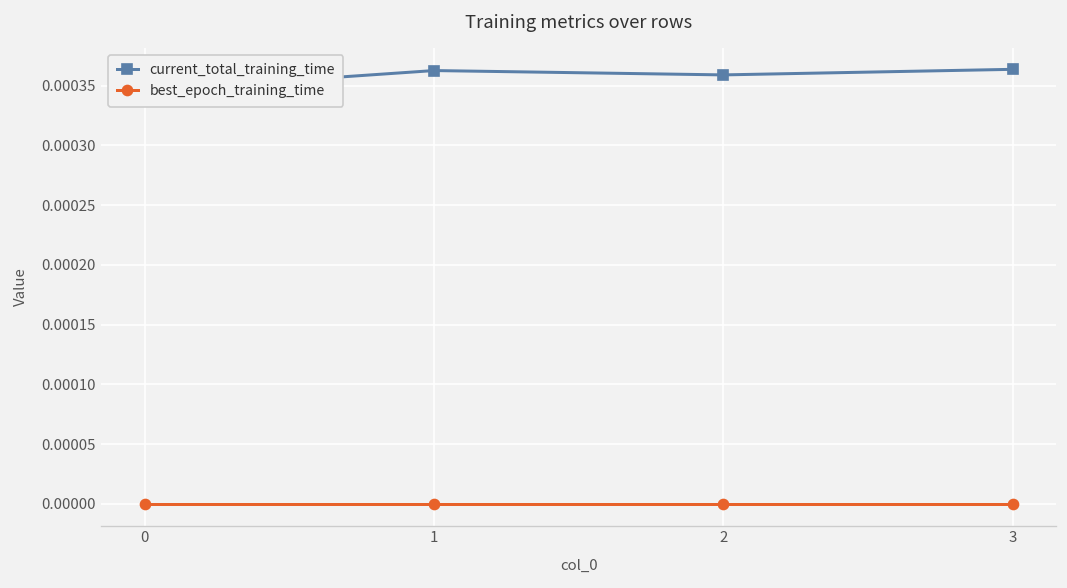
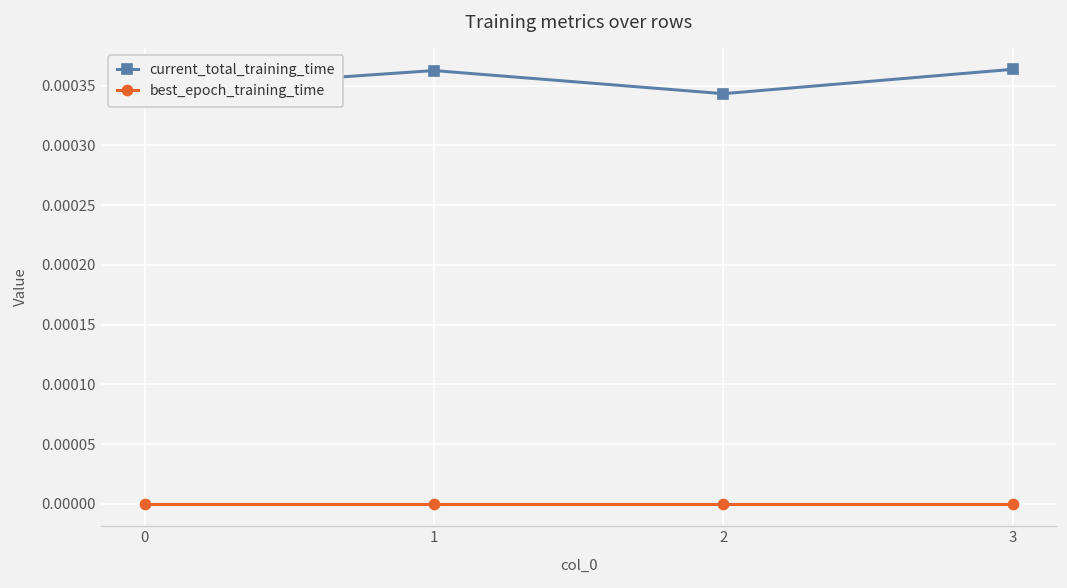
  {
    "current_total_training_time": {
      "1": 0.00036,
-     "2": 0.00036,
+     "2": 0.00034,
      "3": 0.00036
    },
    "best_epoch_training_time": {
      "0": 0.00000,
      "1": 0.00000,
      "2": 0.00000,
      "3": 0.00000
    }
  }
